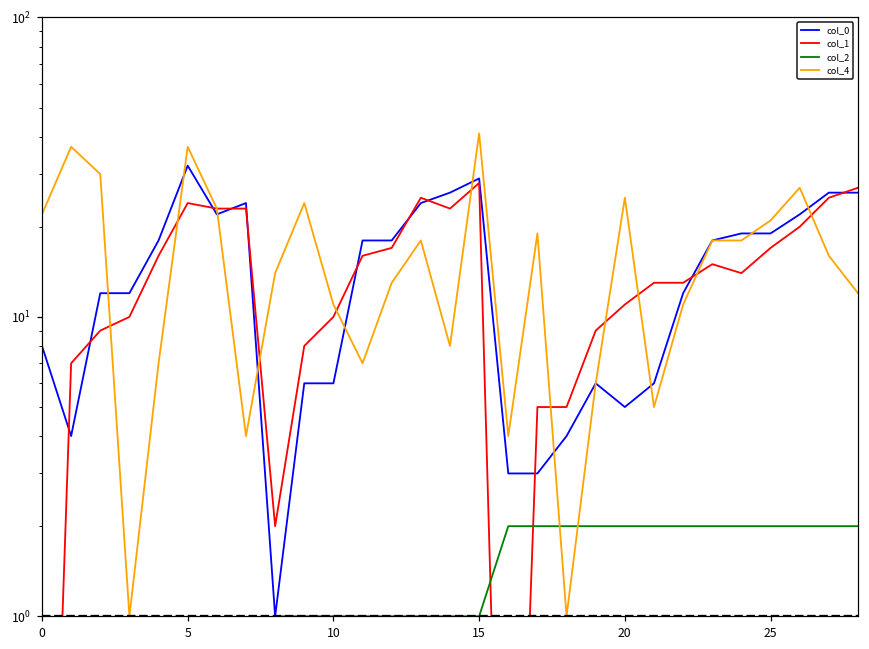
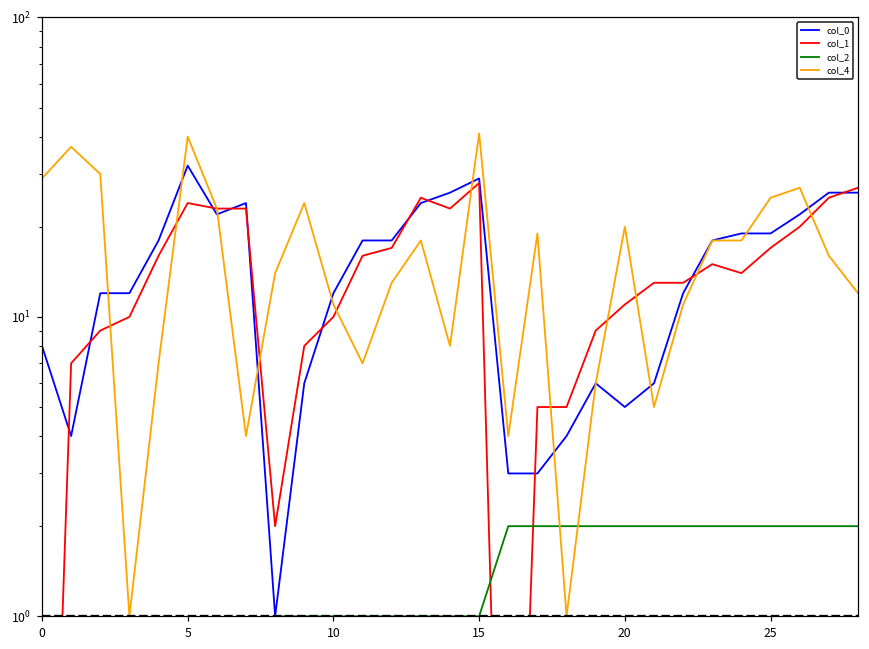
  {
    "col_0": {
      "0": 8,
      "5": 32,
-     "10": 6,
+     "10": 12,
      "15": 29,
      "20": 5,
      "25": 19
    },
    "col_1": {
      "5": 24,
      "10": 10,
      "15": 28,
      "20": 11,
      "25": 17
    },
    "col_2": {
      "10": 1,
      "15": 1,
      "20": 2,
      "25": 2
    },
    "col_4": {
-     "0": 22,
-     "5": 37,
+     "0": 29,
+     "5": 40,
      "10": 11,
      "15": 41,
-     "20": 25,
-     "25": 21
+     "20": 20,
+     "25": 25
    }
  }
